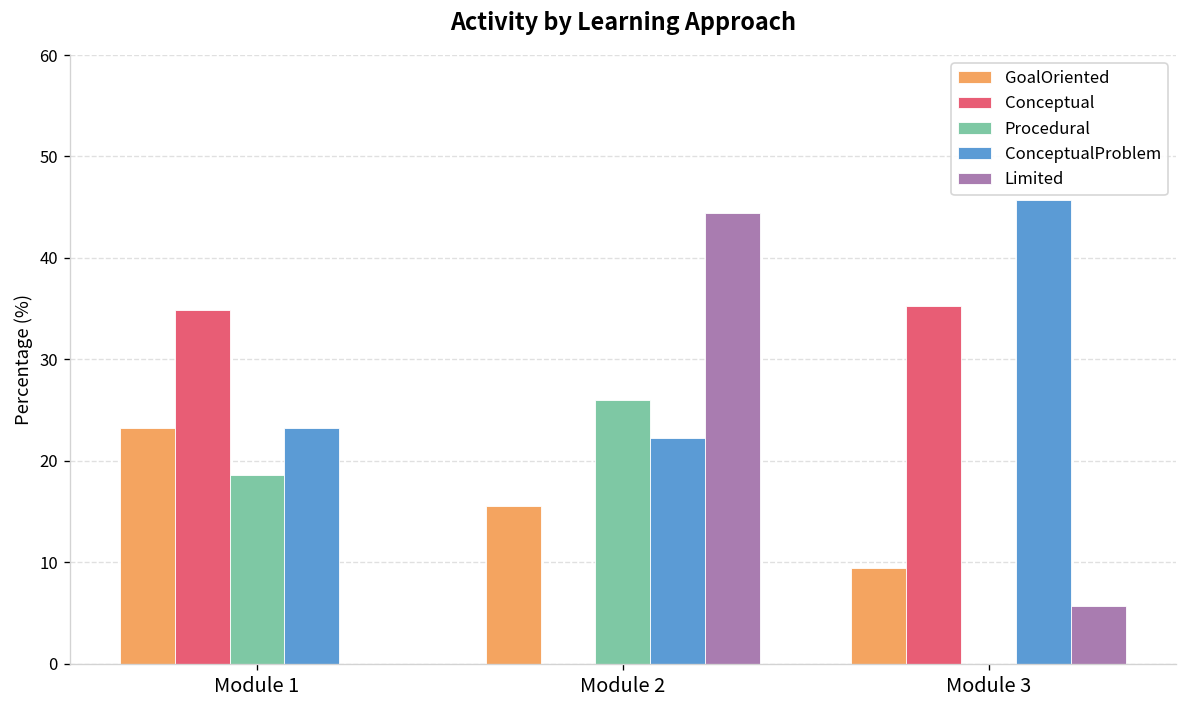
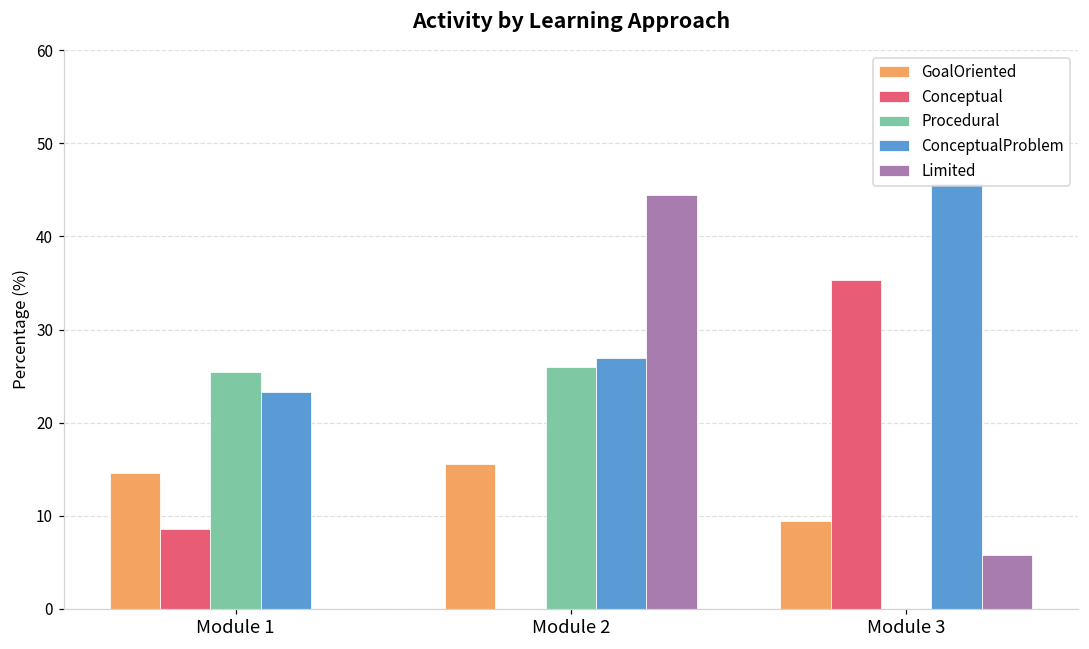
  {
    "GoalOriented": {
-     "Module 1": 23,
+     "Module 1": 15,
      "Module 2": 16,
      "Module 3": 9
    },
    "Conceptual": {
-     "Module 1": 35,
+     "Module 1": 9,
      "Module 2": 0,
      "Module 3": 35
    },
    "Procedural": {
-     "Module 1": 19,
+     "Module 1": 25,
      "Module 2": 26,
      "Module 3": 0
    },
    "ConceptualProblem": {
      "Module 1": 23,
-     "Module 2": 22,
+     "Module 2": 27,
      "Module 3": 46
    },
    "Limited": {
      "Module 1": 0,
      "Module 2": 44,
      "Module 3": 6
    }
  }
